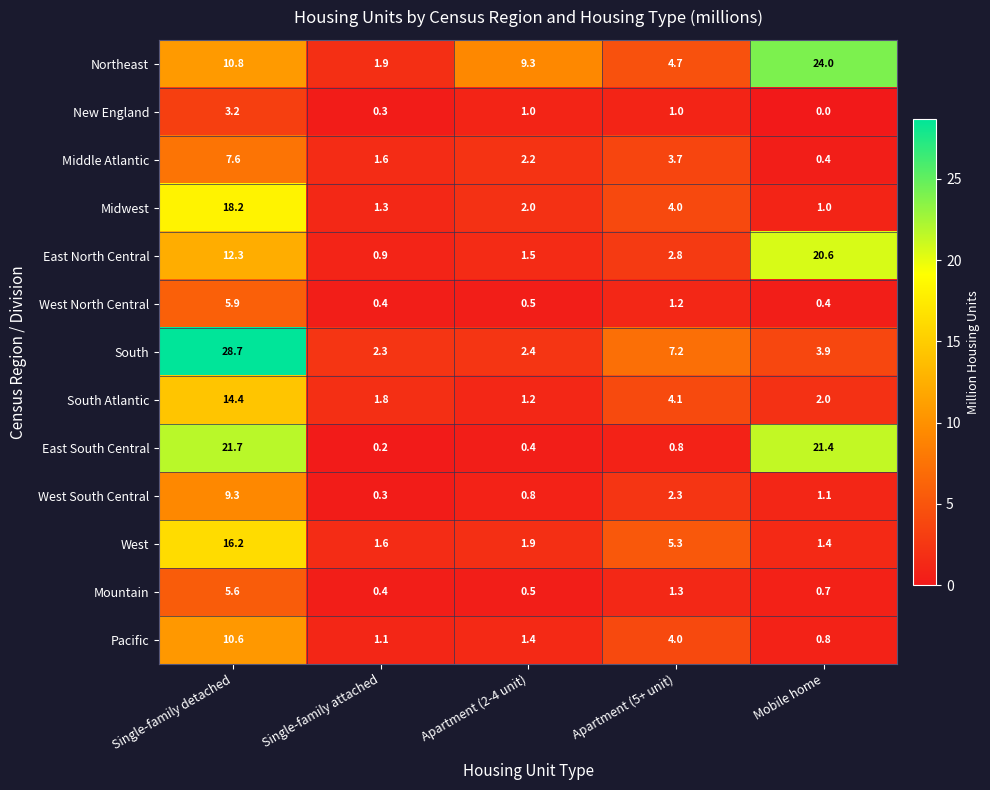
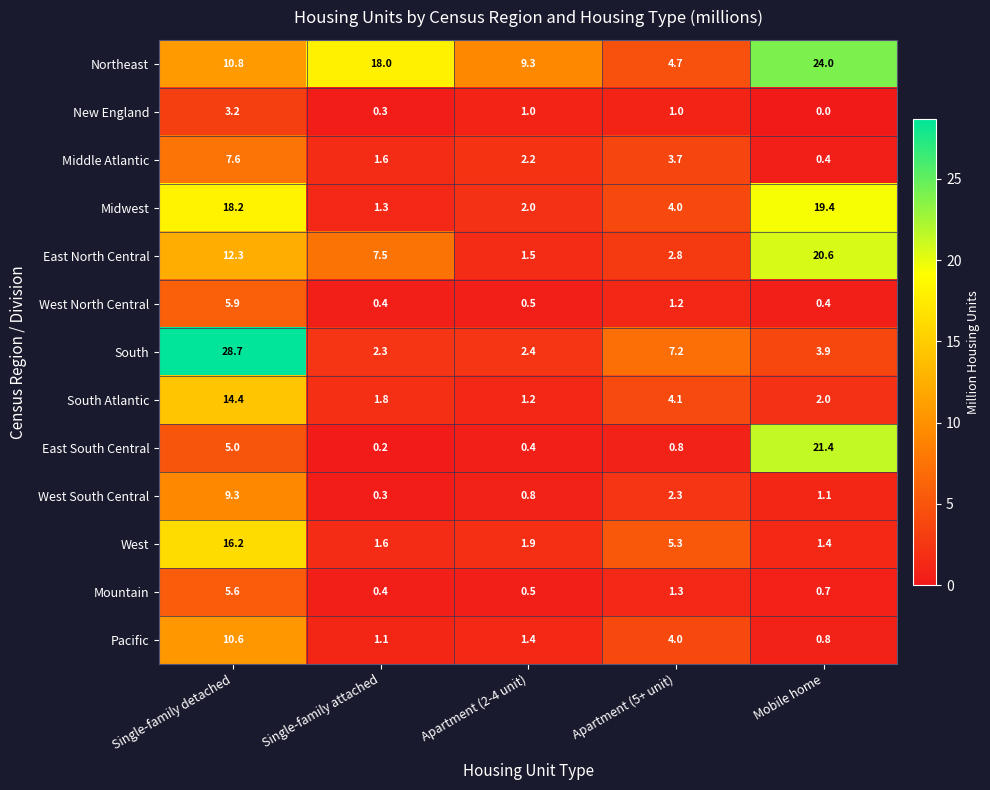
  {
    "Northeast": {
      "Single-family detached": 10.8,
-     "Single-family attached": 1.9,
+     "Single-family attached": 18.0,
      "Apartment (2-4 unit)": 9.3,
      "Apartment (5+ unit)": 4.7,
      "Mobile home": 24.0
    },
    "New England": {
      "Single-family detached": 3.2,
      "Single-family attached": 0.3,
      "Apartment (2-4 unit)": 1.0,
      "Apartment (5+ unit)": 1.0,
      "Mobile home": 0.0
    },
    "Middle Atlantic": {
      "Single-family detached": 7.6,
      "Single-family attached": 1.6,
      "Apartment (2-4 unit)": 2.2,
      "Apartment (5+ unit)": 3.7,
      "Mobile home": 0.4
    },
    "Midwest": {
      "Single-family detached": 18.2,
      "Single-family attached": 1.3,
      "Apartment (2-4 unit)": 2.0,
      "Apartment (5+ unit)": 4.0,
-     "Mobile home": 1.0
+     "Mobile home": 19.4
    },
    "East North Central": {
      "Single-family detached": 12.3,
-     "Single-family attached": 0.9,
+     "Single-family attached": 7.5,
      "Apartment (2-4 unit)": 1.5,
      "Apartment (5+ unit)": 2.8,
      "Mobile home": 20.6
    },
    "West North Central": {
      "Single-family detached": 5.9,
      "Single-family attached": 0.4,
      "Apartment (2-4 unit)": 0.5,
      "Apartment (5+ unit)": 1.2,
      "Mobile home": 0.4
    },
    "South": {
      "Single-family detached": 28.7,
      "Single-family attached": 2.3,
      "Apartment (2-4 unit)": 2.4,
      "Apartment (5+ unit)": 7.2,
      "Mobile home": 3.9
    },
    "South Atlantic": {
      "Single-family detached": 14.4,
      "Single-family attached": 1.8,
      "Apartment (2-4 unit)": 1.2,
      "Apartment (5+ unit)": 4.1,
      "Mobile home": 2.0
    },
    "East South Central": {
-     "Single-family detached": 21.7,
+     "Single-family detached": 5.0,
      "Single-family attached": 0.2,
      "Apartment (2-4 unit)": 0.4,
      "Apartment (5+ unit)": 0.8,
      "Mobile home": 21.4
    },
    "West South Central": {
      "Single-family detached": 9.3,
      "Single-family attached": 0.3,
      "Apartment (2-4 unit)": 0.8,
      "Apartment (5+ unit)": 2.3,
      "Mobile home": 1.1
    },
    "West": {
      "Single-family detached": 16.2,
      "Single-family attached": 1.6,
      "Apartment (2-4 unit)": 1.9,
      "Apartment (5+ unit)": 5.3,
      "Mobile home": 1.4
    },
    "Mountain": {
      "Single-family detached": 5.6,
      "Single-family attached": 0.4,
      "Apartment (2-4 unit)": 0.5,
      "Apartment (5+ unit)": 1.3,
      "Mobile home": 0.7
    },
    "Pacific": {
      "Single-family detached": 10.6,
      "Single-family attached": 1.1,
      "Apartment (2-4 unit)": 1.4,
      "Apartment (5+ unit)": 4.0,
      "Mobile home": 0.8
    }
  }
